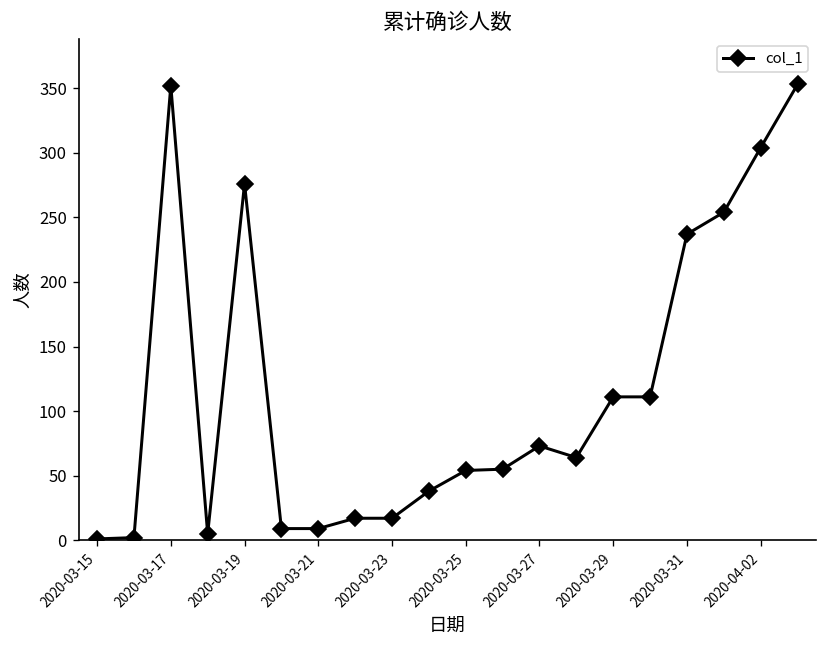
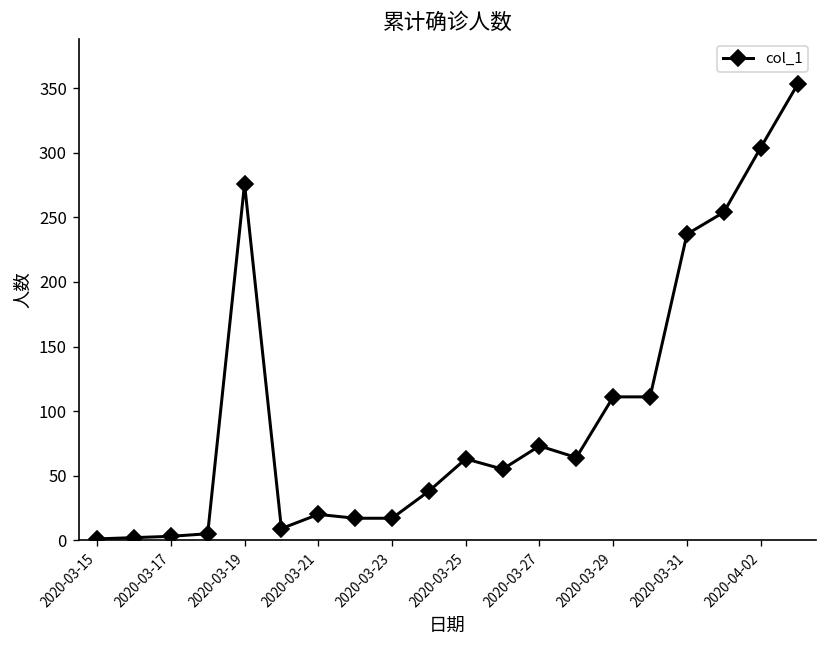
  {
    "2020-03-15": 1,
-   "2020-03-17": 352,
+   "2020-03-17": 3,
    "2020-03-19": 276,
-   "2020-03-21": 9,
+   "2020-03-21": 20,
    "2020-03-23": 17,
-   "2020-03-25": 54,
+   "2020-03-25": 63,
    "2020-03-27": 73,
    "2020-03-29": 111,
    "2020-03-31": 237,
    "2020-04-02": 304
  }
